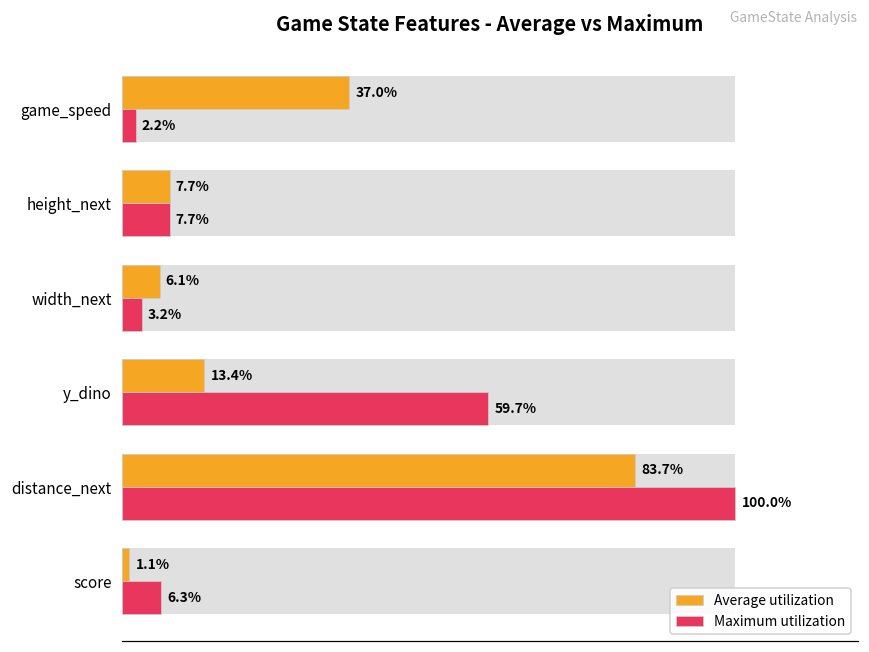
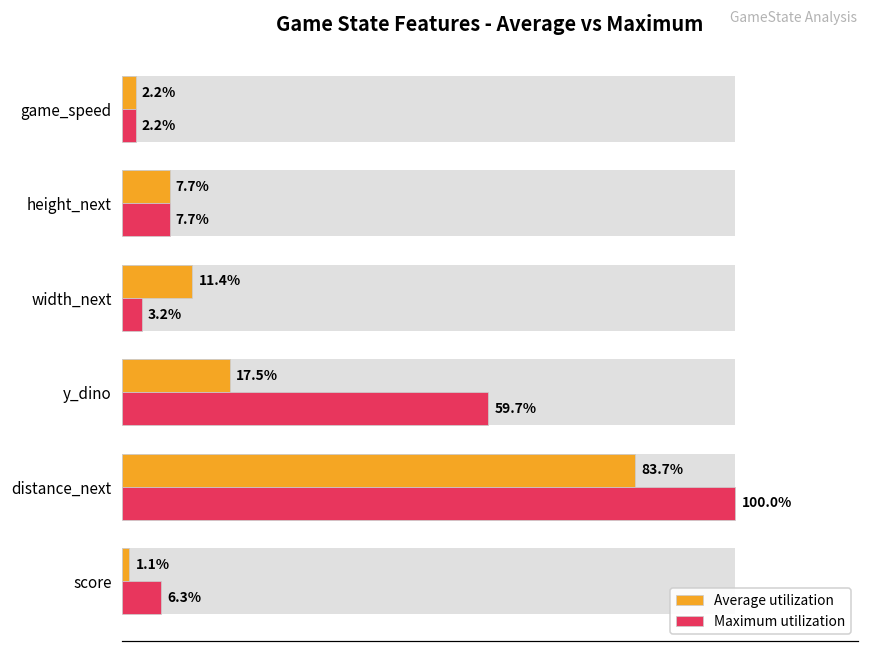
  {
    "Average utilization": {
-     "game_speed": "37.0%",
-     "width_next": "6.1%",
-     "y_dino": "13.4%"
+     "game_speed": "2.2%",
+     "width_next": "11.4%",
+     "y_dino": "17.5%"
    },
    "Maximum utilization": {
      "distance_next": "100.0%"
    }
  }
